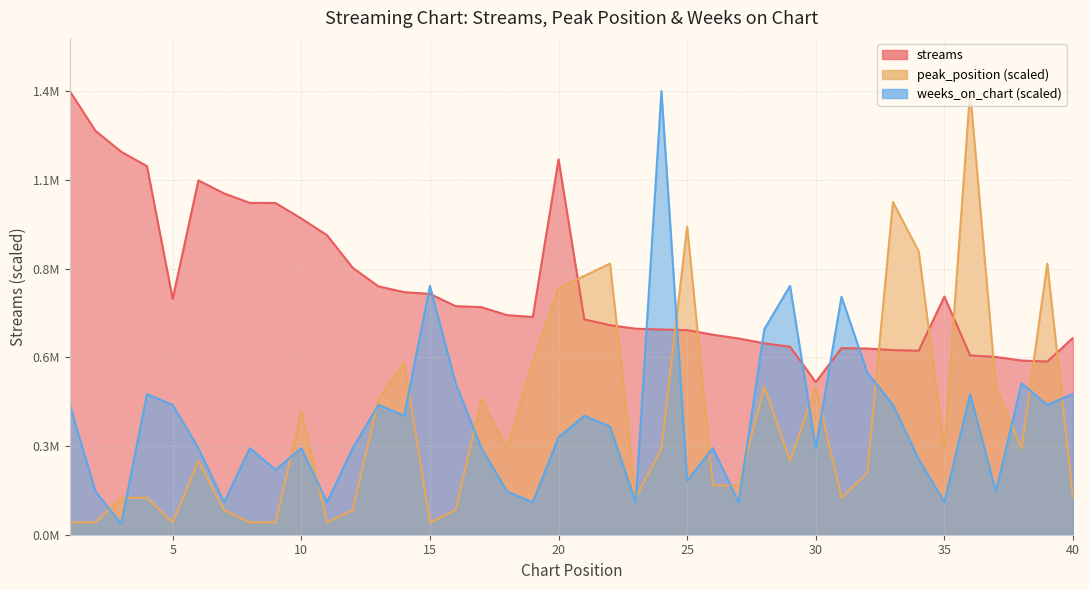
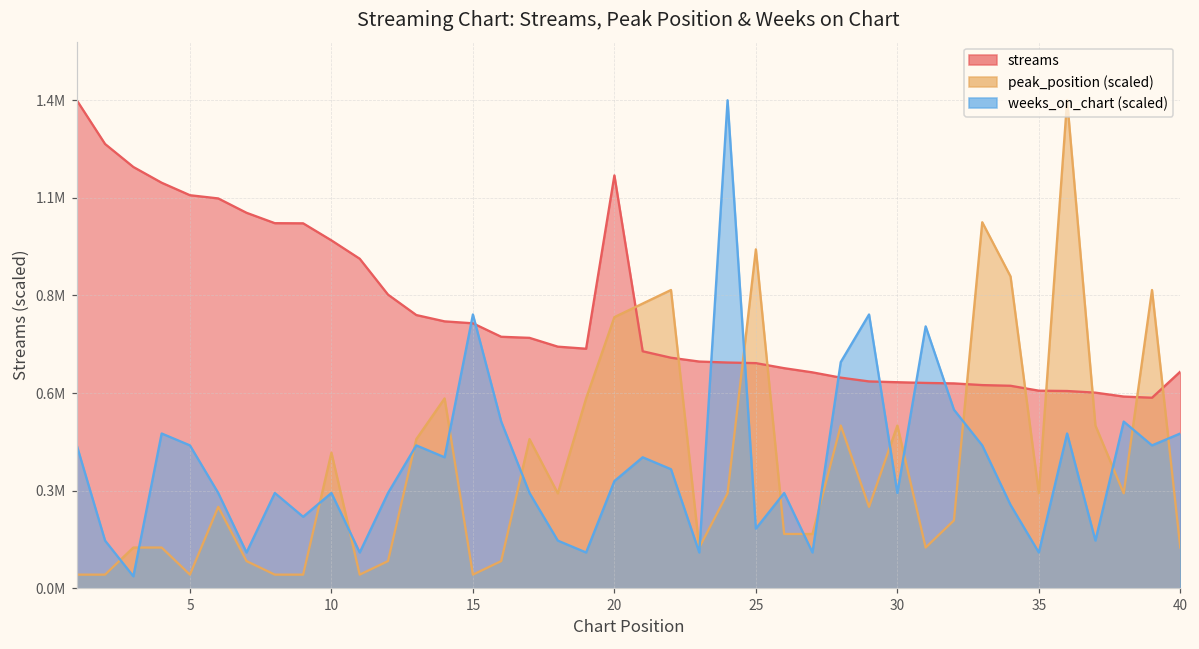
  {
    "streams": {
-     "5": 750000,
+     "5": 1130000,
      "10": 1000000,
      "15": 760000,
      "20": 1190000,
      "25": 650000,
-     "30": 480000,
-     "35": 750000,
+     "30": 590000,
+     "35": 570000,
      "40": 620000
    }
  }
